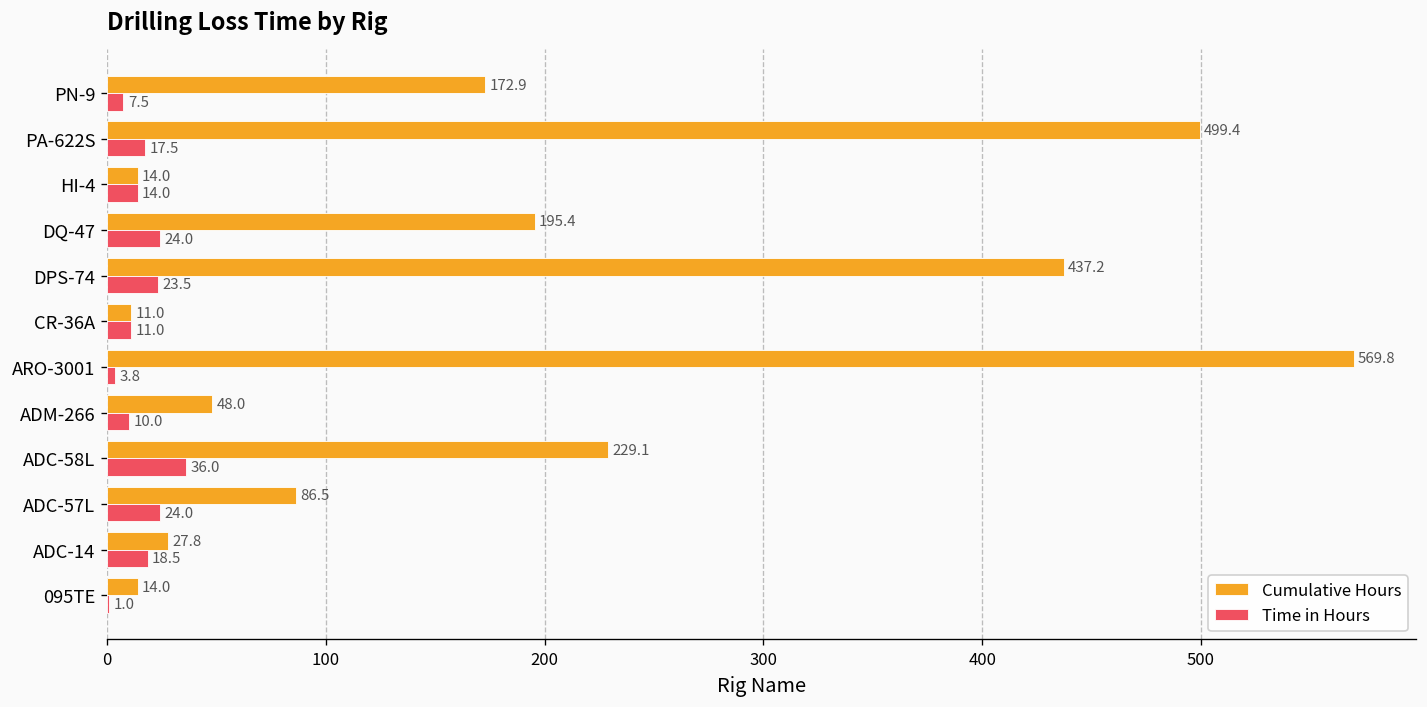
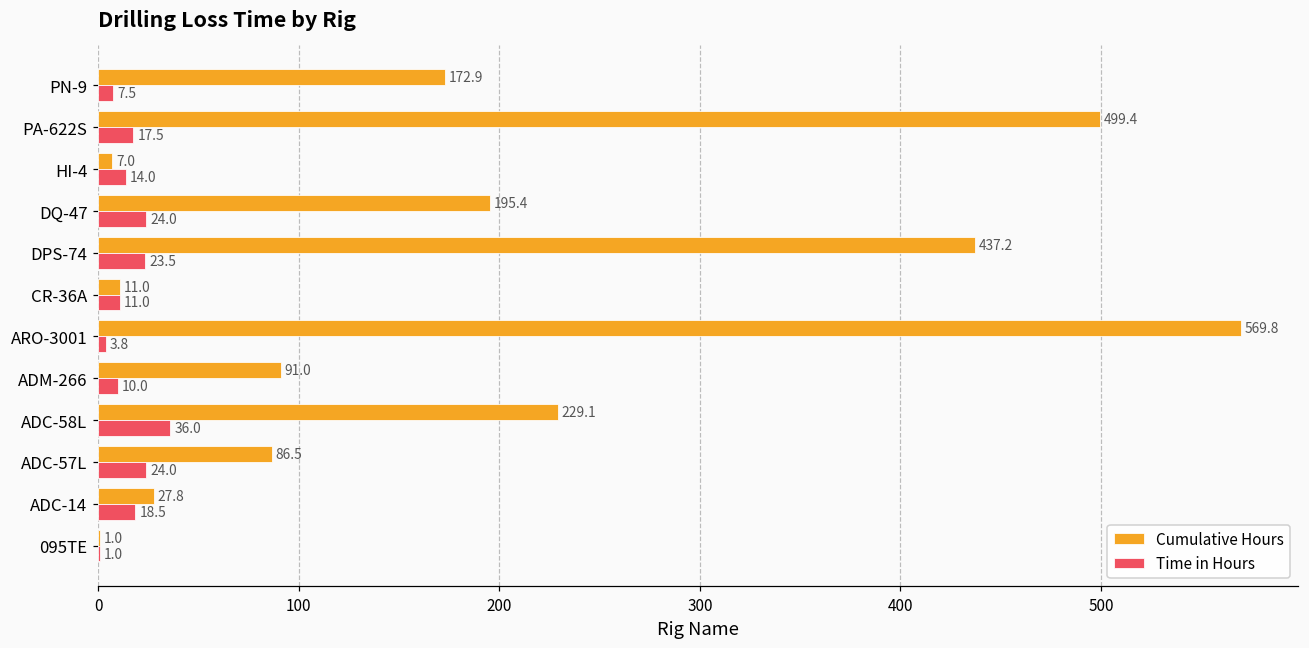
  {
    "Cumulative Hours": {
      "PN-9": 172.9,
      "PA-622S": 499.4,
-     "HI-4": 14.0,
+     "HI-4": 7.0,
      "DQ-47": 195.4,
      "DPS-74": 437.2,
      "CR-36A": 11.0,
      "ARO-3001": 569.8,
-     "ADM-266": 48.0,
+     "ADM-266": 91.0,
      "ADC-58L": 229.1,
      "ADC-57L": 86.5,
      "ADC-14": 27.8,
-     "095TE": 14.0
+     "095TE": 1.0
    },
    "Time in Hours": {
      "PN-9": 7.5,
      "PA-622S": 17.5,
      "HI-4": 14.0,
      "DQ-47": 24.0,
      "DPS-74": 23.5,
      "CR-36A": 11.0,
      "ARO-3001": 3.8,
      "ADM-266": 10.0,
      "ADC-58L": 36.0,
      "ADC-57L": 24.0,
      "ADC-14": 18.5,
      "095TE": 1.0
    }
  }
